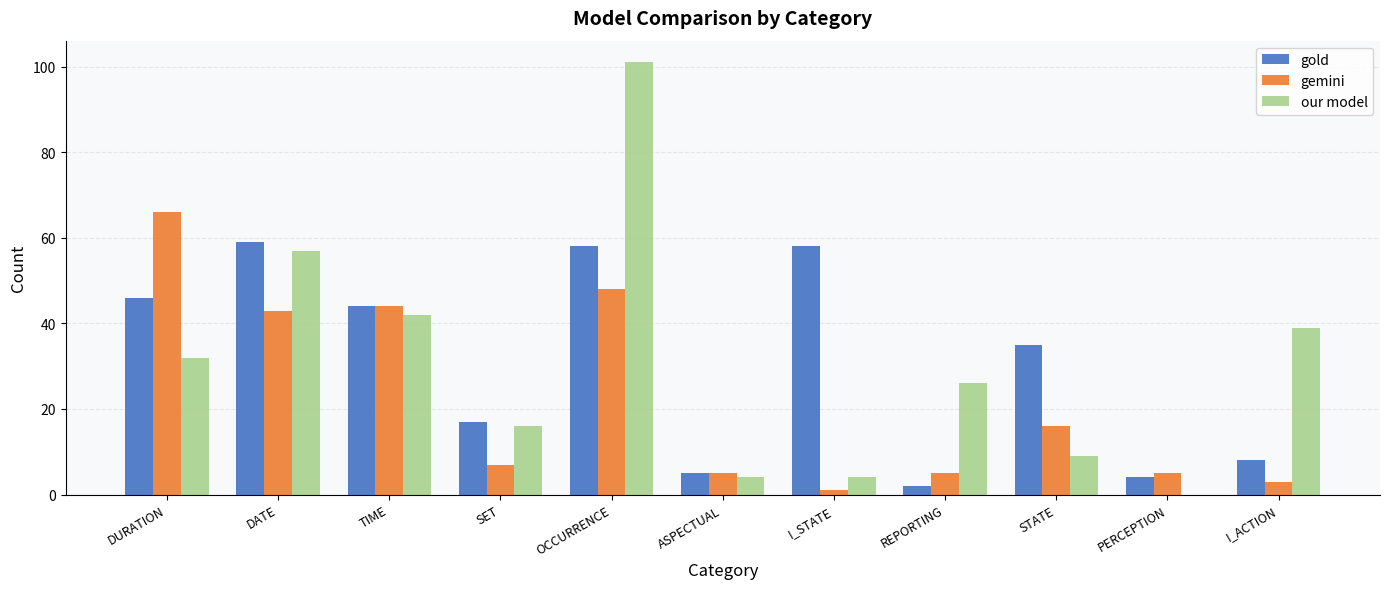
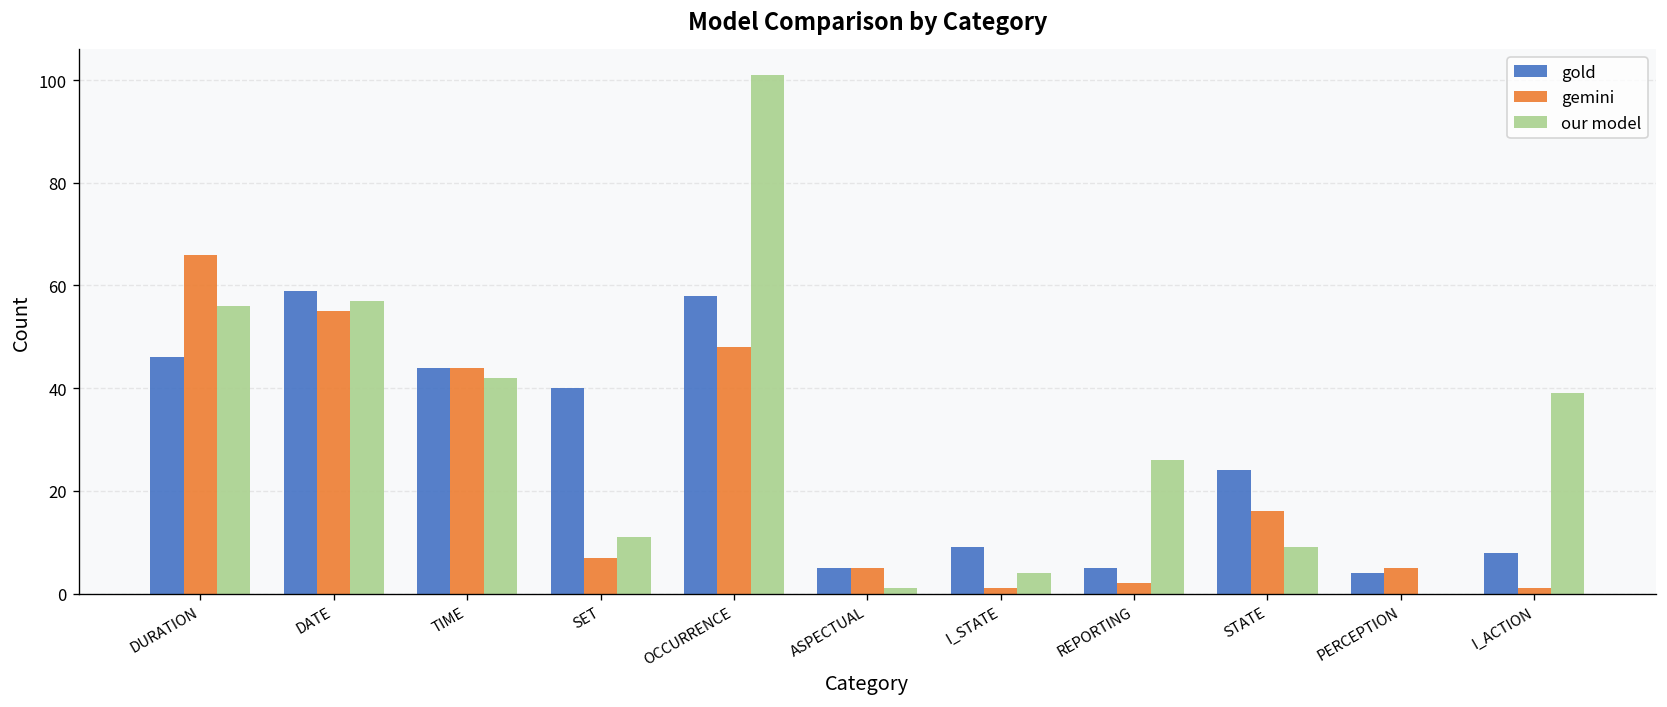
  {
    "gold": {
      "DURATION": 46,
      "DATE": 59,
      "TIME": 44,
-     "SET": 17,
+     "SET": 40,
      "OCCURRENCE": 58,
      "ASPECTUAL": 5,
-     "I_STATE": 58,
-     "REPORTING": 2,
-     "STATE": 35,
+     "I_STATE": 9,
+     "REPORTING": 5,
+     "STATE": 24,
      "PERCEPTION": 4,
      "I_ACTION": 8
    },
    "gemini": {
      "DURATION": 66,
-     "DATE": 43,
+     "DATE": 55,
      "TIME": 44,
      "SET": 7,
      "OCCURRENCE": 48,
      "ASPECTUAL": 5,
      "I_STATE": 1,
-     "REPORTING": 5,
+     "REPORTING": 2,
      "STATE": 16,
      "PERCEPTION": 5,
-     "I_ACTION": 3
+     "I_ACTION": 1
    },
    "our model": {
-     "DURATION": 32,
+     "DURATION": 56,
      "DATE": 57,
      "TIME": 42,
-     "SET": 16,
+     "SET": 11,
      "OCCURRENCE": 101,
-     "ASPECTUAL": 4,
+     "ASPECTUAL": 1,
      "I_STATE": 4,
      "REPORTING": 26,
      "STATE": 9,
      "PERCEPTION": 0,
      "I_ACTION": 39
    }
  }
